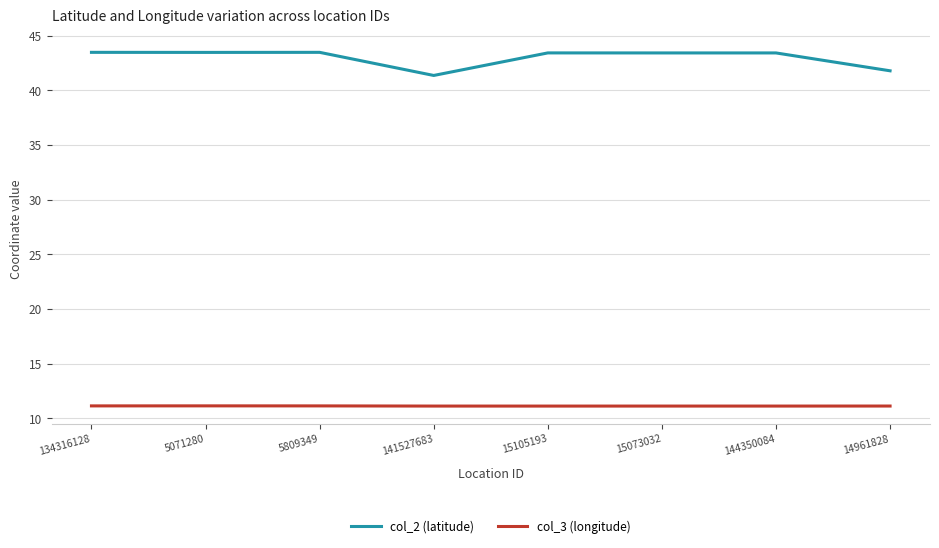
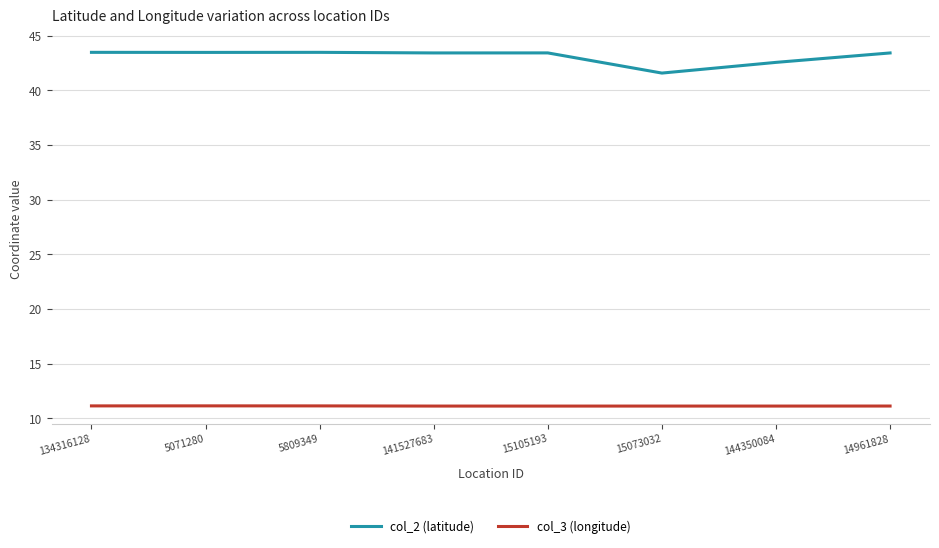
  {
    "col_2 (latitude)": {
      "134316128": 43.5,
      "5071280": 43.5,
      "5809349": 43.5,
-     "141527683": 41.4,
+     "141527683": 43.4,
      "15105193": 43.4,
-     "15073032": 43.4,
-     "144350084": 43.4,
-     "14961828": 41.8
+     "15073032": 41.6,
+     "144350084": 42.6,
+     "14961828": 43.4
    },
    "col_3 (longitude)": {
      "134316128": 11.1,
      "5071280": 11.1,
      "5809349": 11.1,
      "141527683": 11.1,
      "15105193": 11.1,
      "15073032": 11.1,
      "144350084": 11.1,
      "14961828": 11.1
    }
  }
